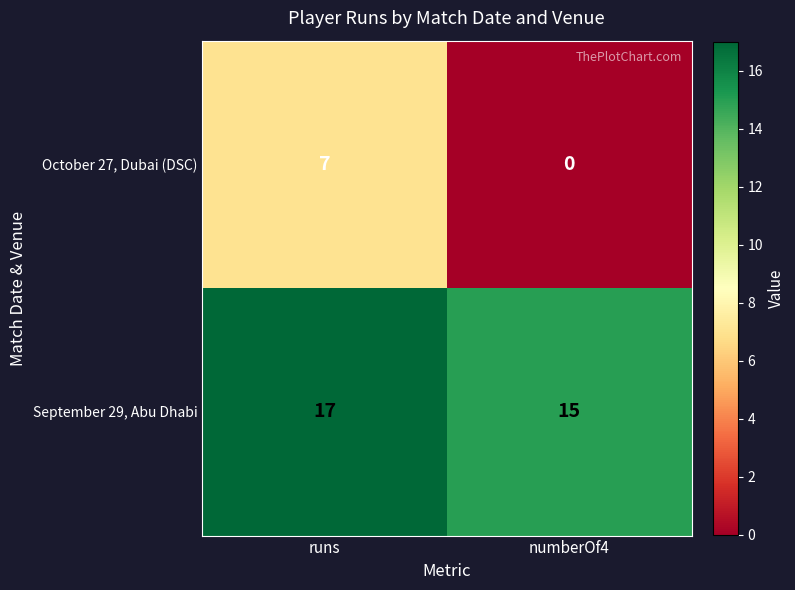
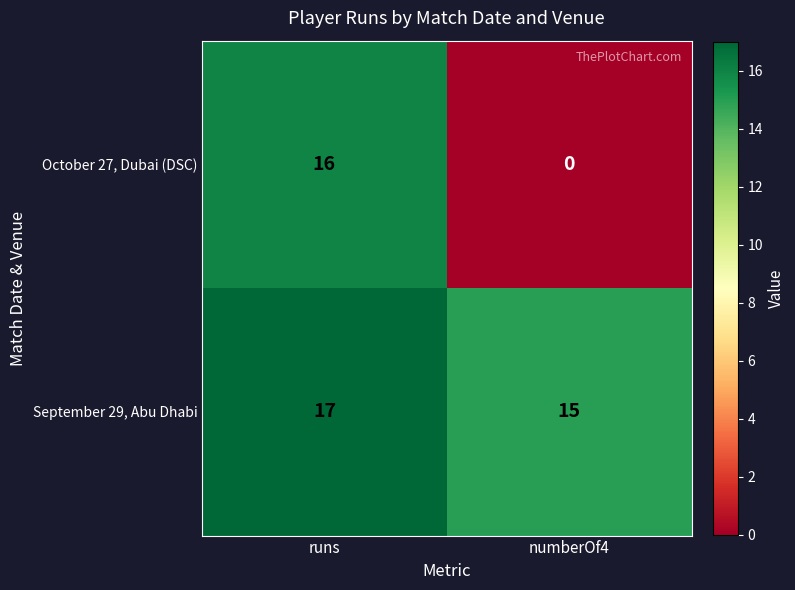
  {
    "October 27, Dubai (DSC)": {
-     "runs": 7
+     "runs": 16
    },
    "September 29, Abu Dhabi": {
      "runs": 17,
      "numberOf4": 15
    }
  }
